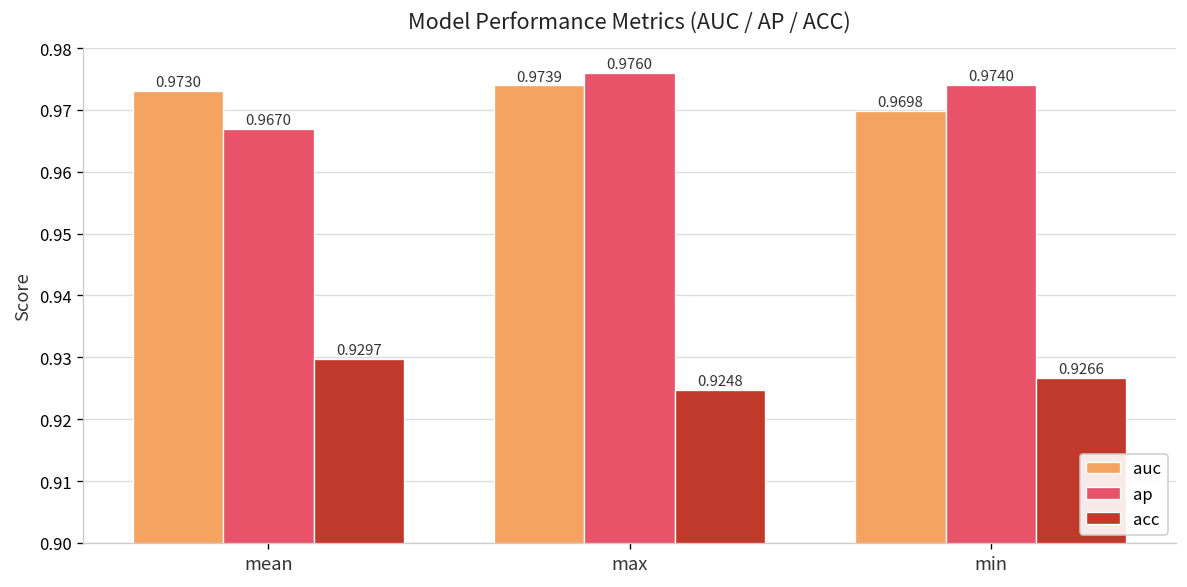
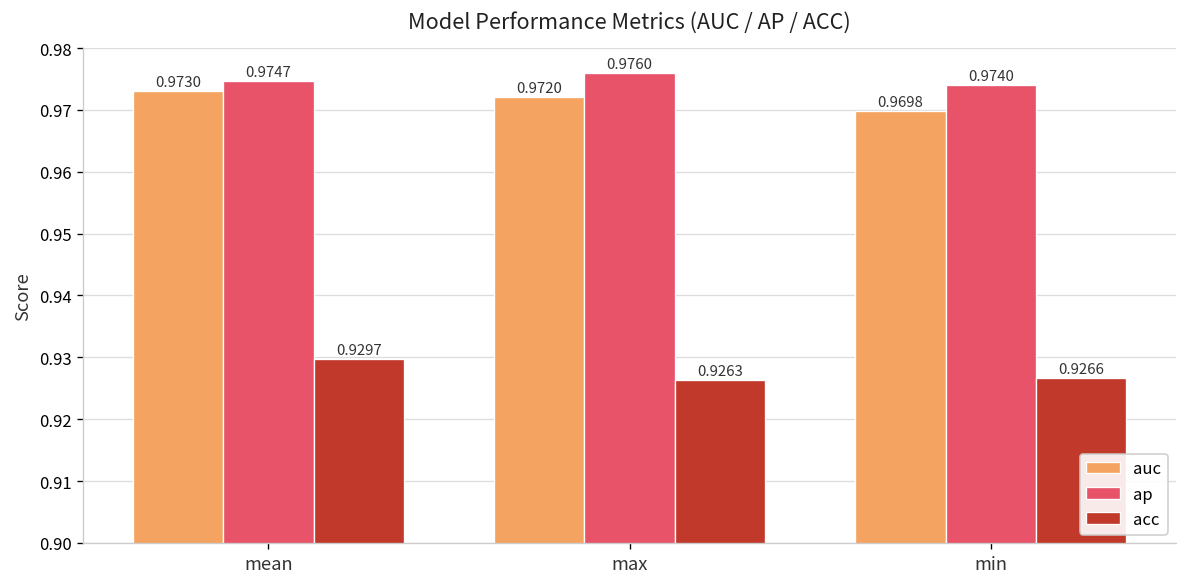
  {
    "auc": {
      "mean": 0.9730,
-     "max": 0.9739,
+     "max": 0.9720,
      "min": 0.9698
    },
    "ap": {
-     "mean": 0.9670,
+     "mean": 0.9747,
      "max": 0.9760,
      "min": 0.9740
    },
    "acc": {
      "mean": 0.9297,
-     "max": 0.9248,
+     "max": 0.9263,
      "min": 0.9266
    }
  }
